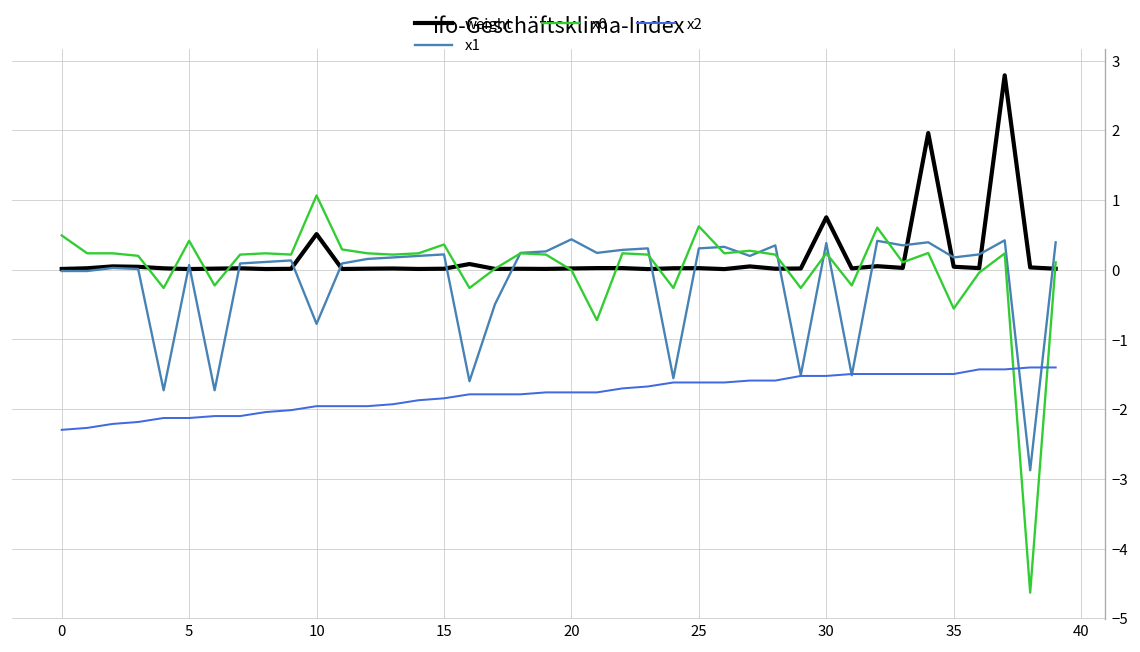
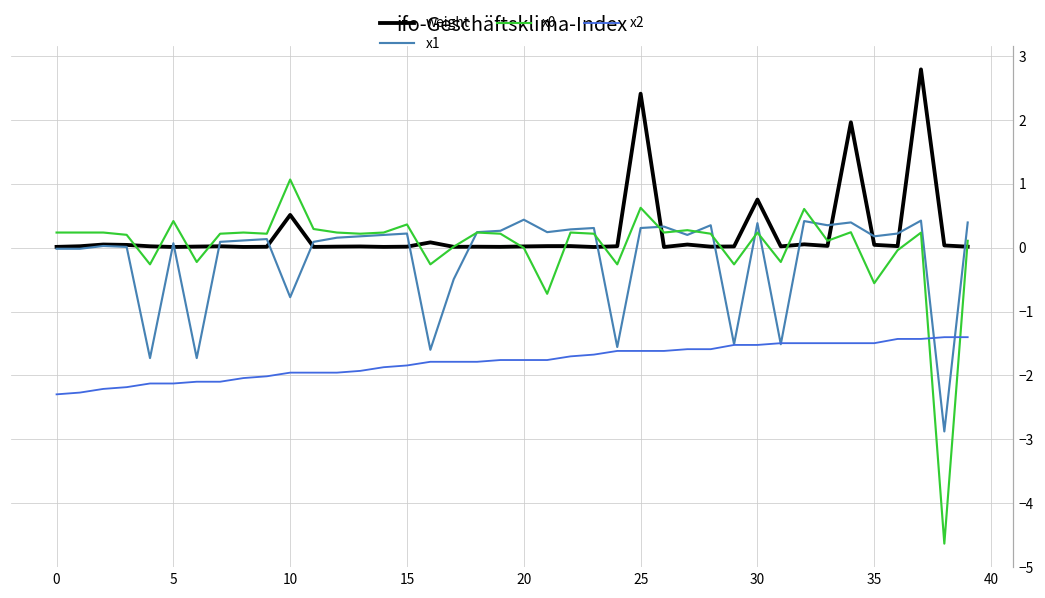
  {
    "weight": {
      "5": 0.0,
      "10": 0.5,
      "15": 0.0,
-     "25": 0.0,
+     "25": 2.4,
      "30": 0.8,
      "35": 0.0
    },
    "x0": {
-     "0": 0.5,
+     "0": 0.2,
      "5": 0.4,
      "10": 1.1,
      "15": 0.4,
      "25": 0.6,
      "30": 0.2,
      "35": -0.6
    }
  }
